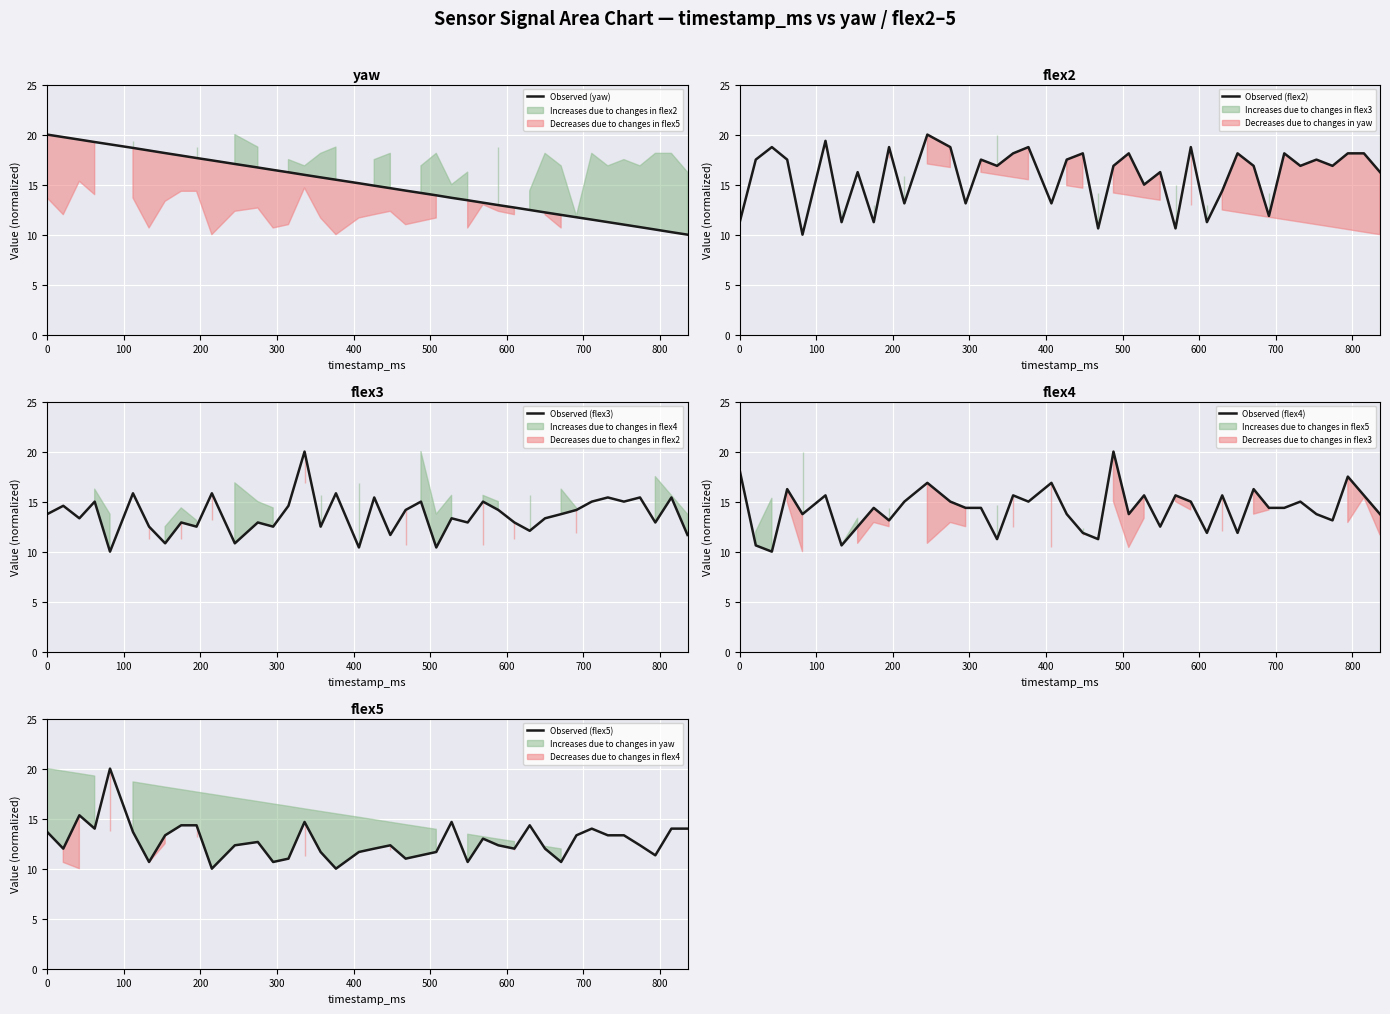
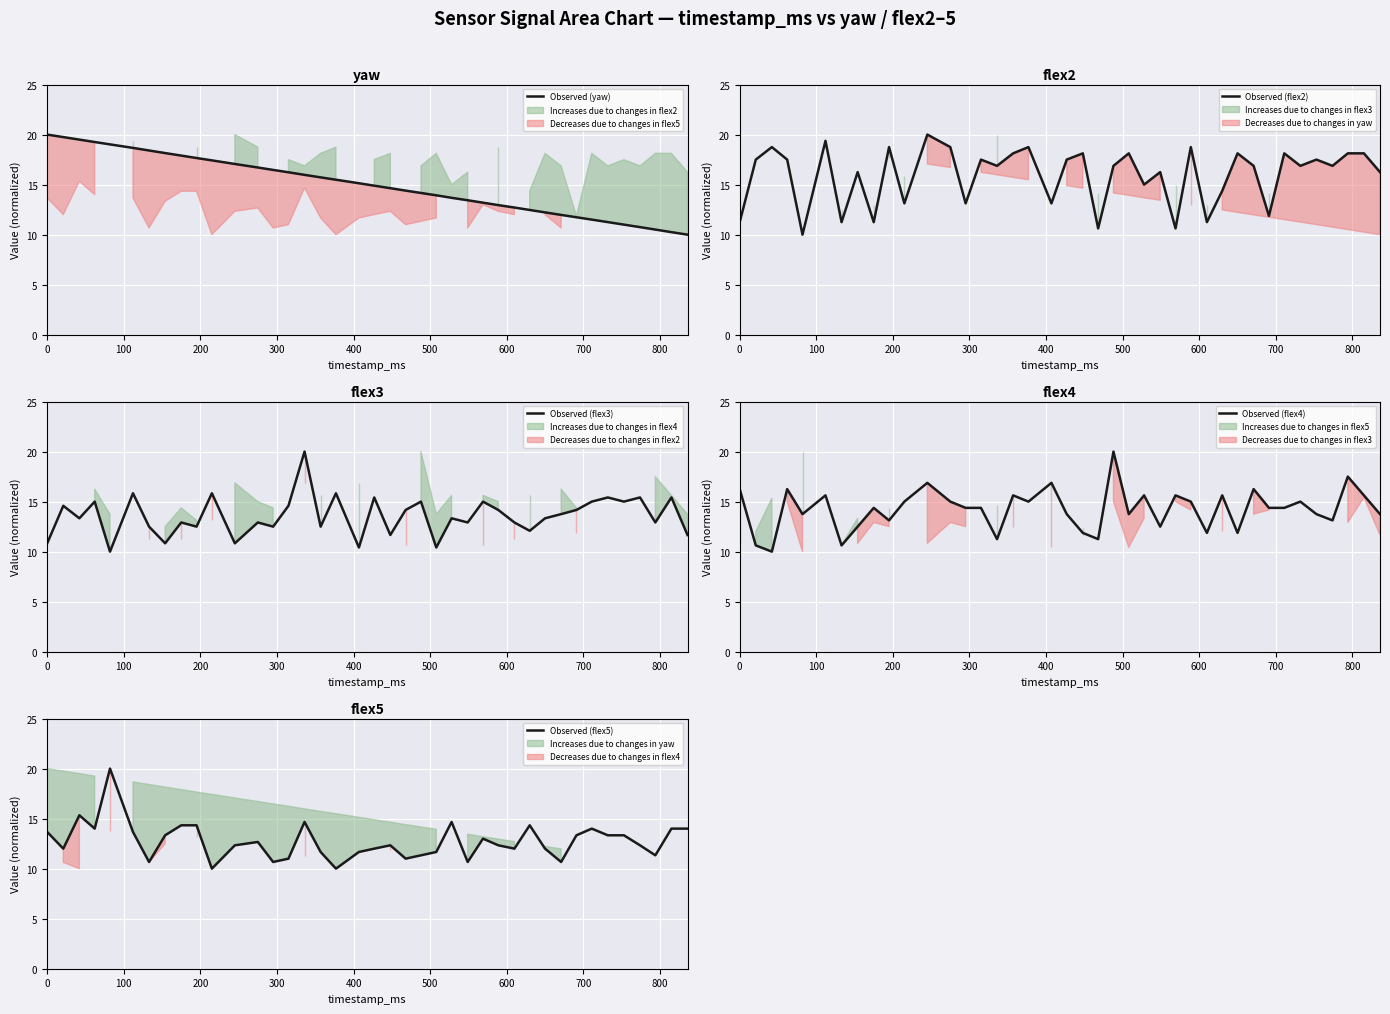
  {
    "yaw": {
      "0": 20.0
    },
    "flex2": {
      "0": 11.3
    },
    "flex3": {
-     "0": 13.8
+     "0": 10.8
    },
    "flex4": {
-     "0": 18.1
+     "0": 16.3
    },
    "flex5": {
      "0": 13.7
    }
  }
